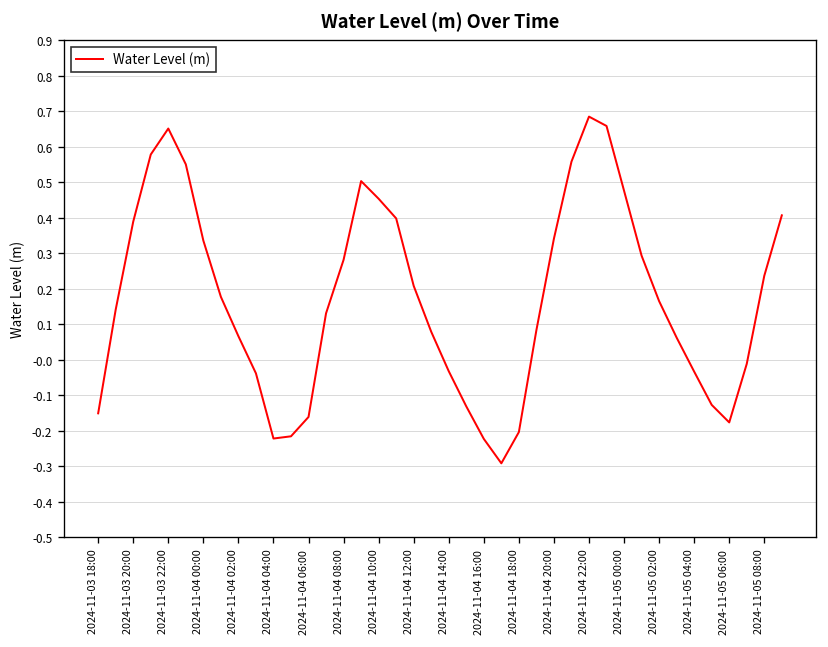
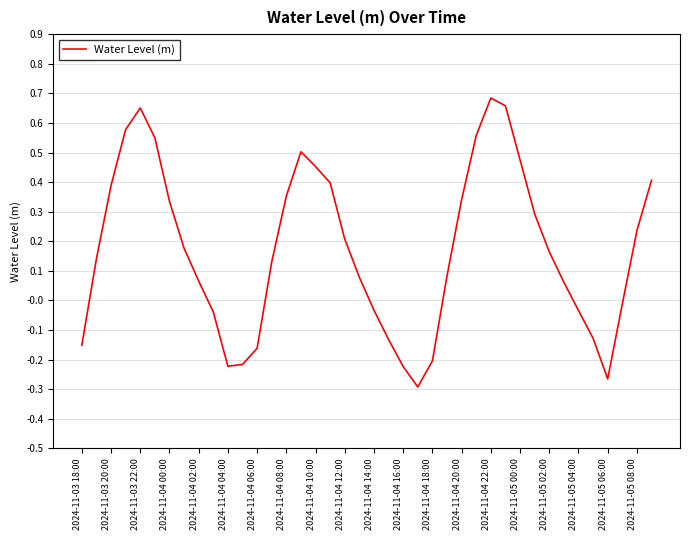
  {
    "2024-11-03 18:00": -0.15,
    "2024-11-03 20:00": 0.39,
    "2024-11-03 22:00": 0.65,
    "2024-11-04 00:00": 0.34,
    "2024-11-04 02:00": 0.07,
    "2024-11-04 04:00": -0.22,
    "2024-11-04 06:00": -0.16,
-   "2024-11-04 08:00": 0.28,
+   "2024-11-04 08:00": 0.35,
    "2024-11-04 10:00": 0.45,
    "2024-11-04 12:00": 0.21,
    "2024-11-04 14:00": -0.03,
    "2024-11-04 16:00": -0.22,
    "2024-11-04 18:00": -0.20,
    "2024-11-04 20:00": 0.34,
    "2024-11-04 22:00": 0.68,
    "2024-11-05 00:00": 0.48,
    "2024-11-05 02:00": 0.16,
    "2024-11-05 04:00": -0.03,
-   "2024-11-05 06:00": -0.18,
+   "2024-11-05 06:00": -0.27,
    "2024-11-05 08:00": 0.24
  }
